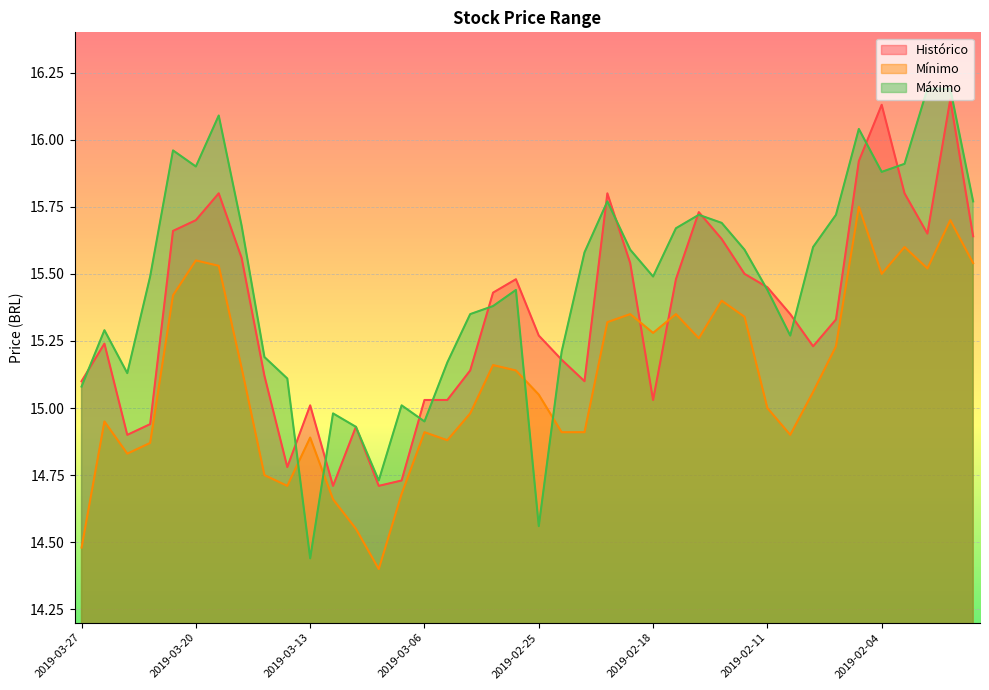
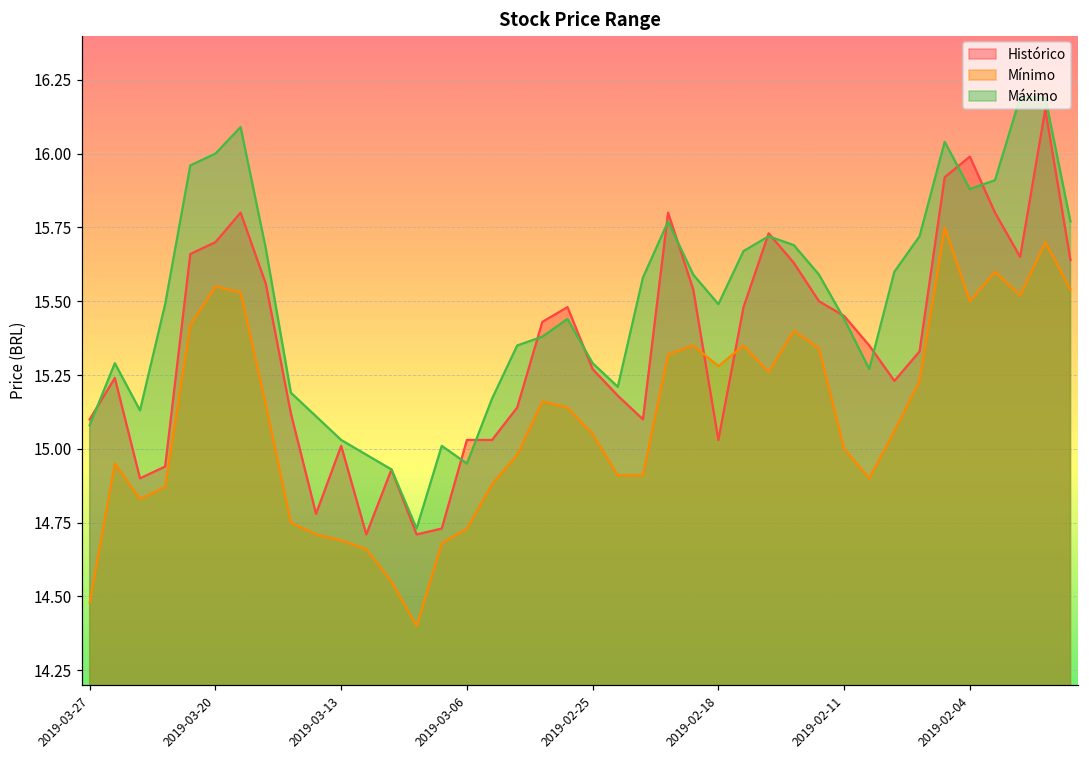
  {
    "Histórico": {
      "2019-03-27": 15.10,
      "2019-03-20": 15.70,
      "2019-03-13": 15.01,
      "2019-03-06": 15.03,
      "2019-02-25": 15.27,
      "2019-02-18": 15.03,
      "2019-02-11": 15.45,
-     "2019-02-04": 16.13
+     "2019-02-04": 15.99
    },
    "Mínimo": {
      "2019-03-27": 14.48,
      "2019-03-20": 15.55,
-     "2019-03-13": 14.89,
-     "2019-03-06": 14.91,
+     "2019-03-13": 14.69,
+     "2019-03-06": 14.73,
      "2019-02-25": 15.05,
      "2019-02-18": 15.28,
      "2019-02-11": 15.00,
      "2019-02-04": 15.50
    },
    "Máximo": {
      "2019-03-27": 15.08,
-     "2019-03-20": 15.9,
-     "2019-03-13": 14.44,
+     "2019-03-20": 16.0,
+     "2019-03-13": 15.03,
      "2019-03-06": 14.95,
-     "2019-02-25": 14.56,
+     "2019-02-25": 15.29,
      "2019-02-18": 15.49,
      "2019-02-11": 15.44,
      "2019-02-04": 15.88
    }
  }
